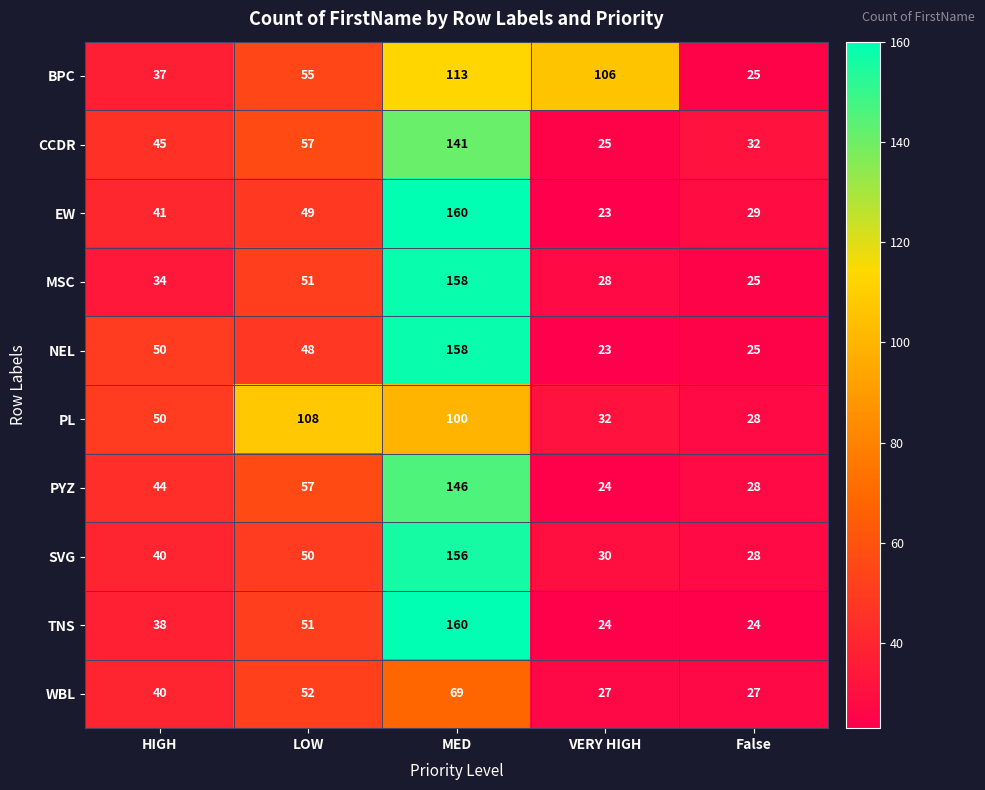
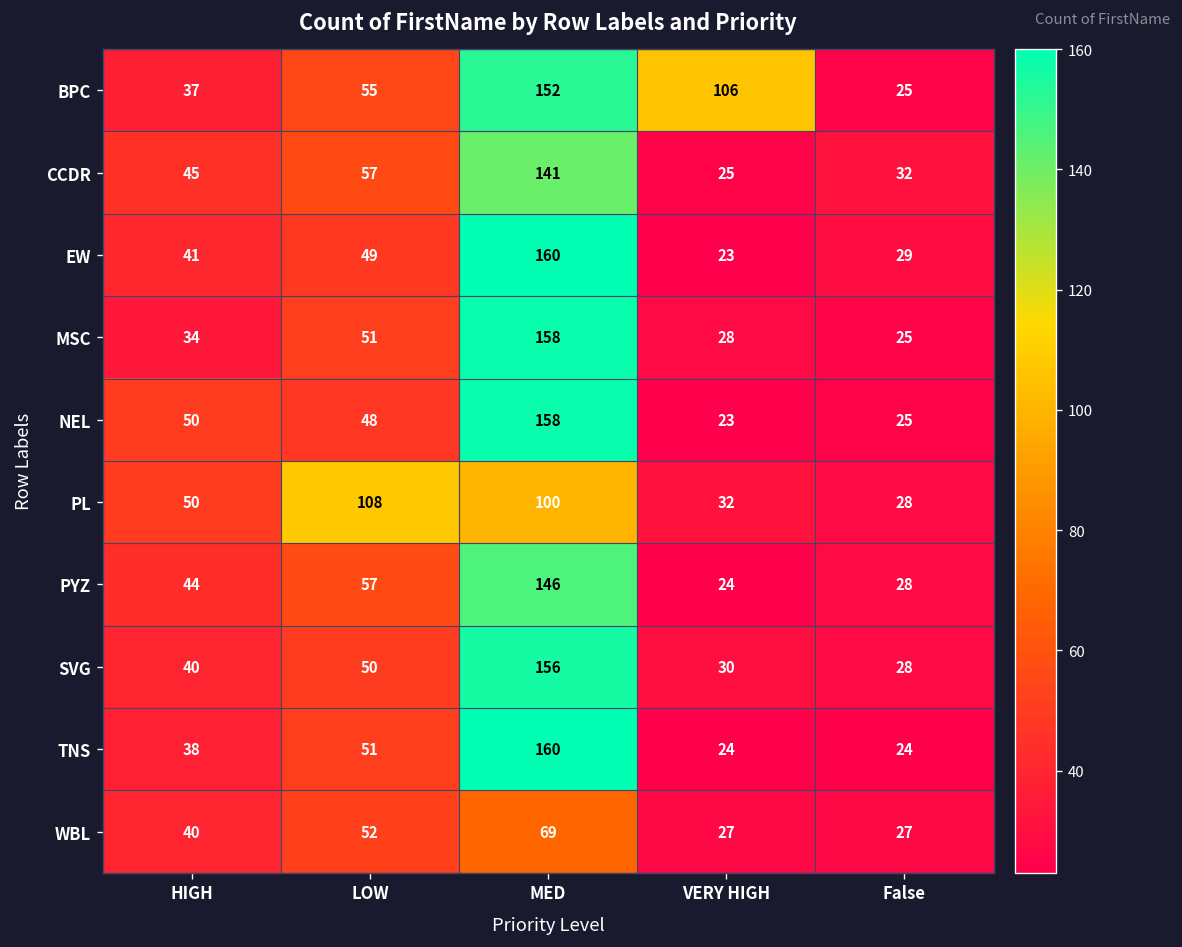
  {
    "BPC": {
      "HIGH": 37,
      "LOW": 55,
-     "MED": 113,
+     "MED": 152,
      "VERY HIGH": 106,
      "False": 25
    },
    "CCDR": {
      "HIGH": 45,
      "LOW": 57,
      "MED": 141,
      "VERY HIGH": 25,
      "False": 32
    },
    "EW": {
      "HIGH": 41,
      "LOW": 49,
      "MED": 160,
      "VERY HIGH": 23,
      "False": 29
    },
    "MSC": {
      "HIGH": 34,
      "LOW": 51,
      "MED": 158,
      "VERY HIGH": 28,
      "False": 25
    },
    "NEL": {
      "HIGH": 50,
      "LOW": 48,
      "MED": 158,
      "VERY HIGH": 23,
      "False": 25
    },
    "PL": {
      "HIGH": 50,
      "LOW": 108,
      "MED": 100,
      "VERY HIGH": 32,
      "False": 28
    },
    "PYZ": {
      "HIGH": 44,
      "LOW": 57,
      "MED": 146,
      "VERY HIGH": 24,
      "False": 28
    },
    "SVG": {
      "HIGH": 40,
      "LOW": 50,
      "MED": 156,
      "VERY HIGH": 30,
      "False": 28
    },
    "TNS": {
      "HIGH": 38,
      "LOW": 51,
      "MED": 160,
      "VERY HIGH": 24,
      "False": 24
    },
    "WBL": {
      "HIGH": 40,
      "LOW": 52,
      "MED": 69,
      "VERY HIGH": 27,
      "False": 27
    }
  }
